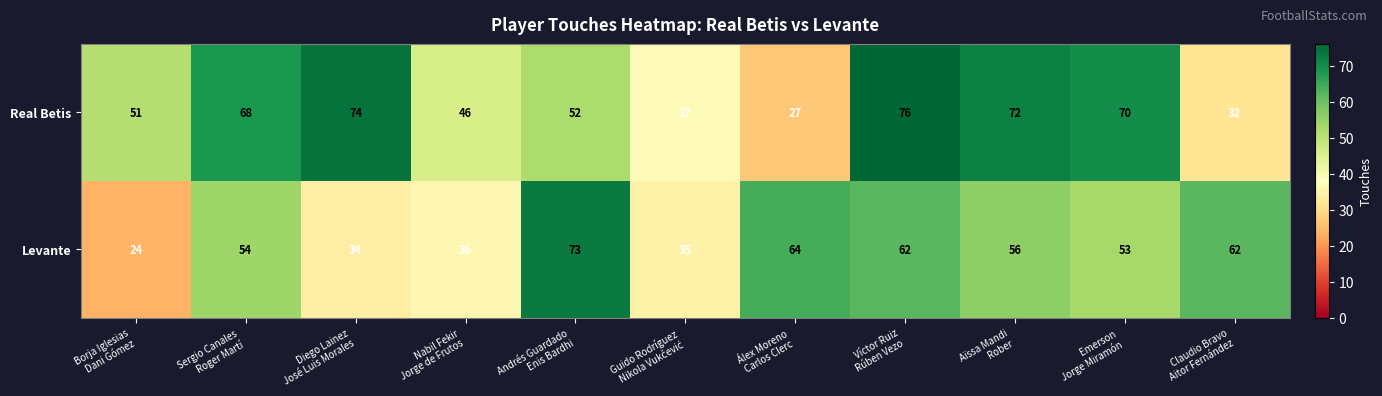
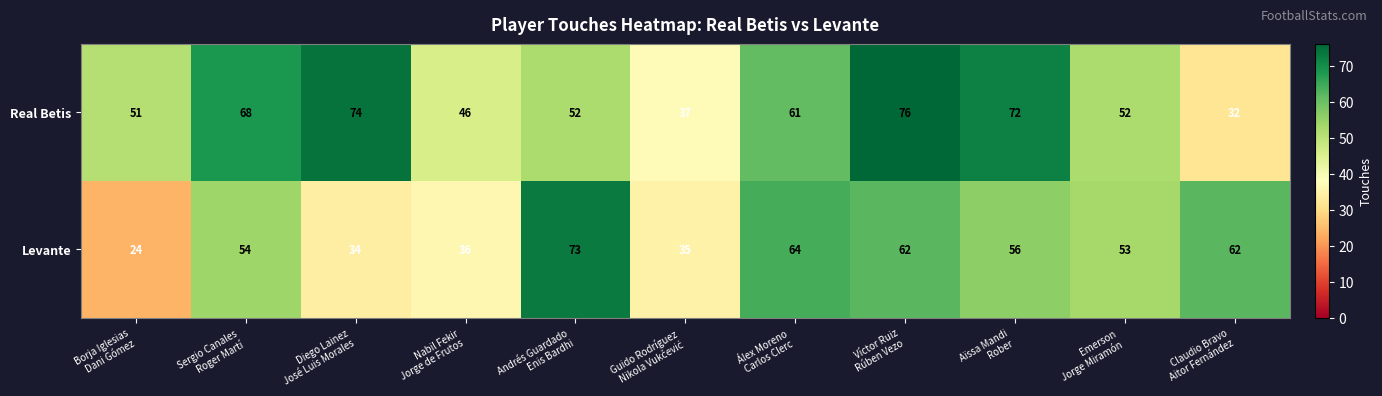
  {
    "Real Betis": {
      "Borja Iglesias Dani Gómez": 51,
      "Sergio Canales Roger Martí": 68,
      "Diego Lainez José Luis Morales": 74,
      "Nabil Fekir Jorge de Frutos": 46,
      "Andrés Guardado Enis Bardhi": 52,
      "Guido Rodríguez Nikola Vukčević": 37,
-     "Álex Moreno Carlos Clerc": 27,
+     "Álex Moreno Carlos Clerc": 61,
      "Víctor Ruiz Rúben Vezo": 76,
      "Aïssa Mandi Rober": 72,
-     "Emerson Jorge Miramón": 70,
+     "Emerson Jorge Miramón": 52,
      "Claudio Bravo Aitor Fernández": 32
    },
    "Levante": {
      "Borja Iglesias Dani Gómez": 24,
      "Sergio Canales Roger Martí": 54,
      "Diego Lainez José Luis Morales": 34,
      "Nabil Fekir Jorge de Frutos": 36,
      "Andrés Guardado Enis Bardhi": 73,
      "Guido Rodríguez Nikola Vukčević": 35,
      "Álex Moreno Carlos Clerc": 64,
      "Víctor Ruiz Rúben Vezo": 62,
      "Aïssa Mandi Rober": 56,
      "Emerson Jorge Miramón": 53,
      "Claudio Bravo Aitor Fernández": 62
    }
  }
